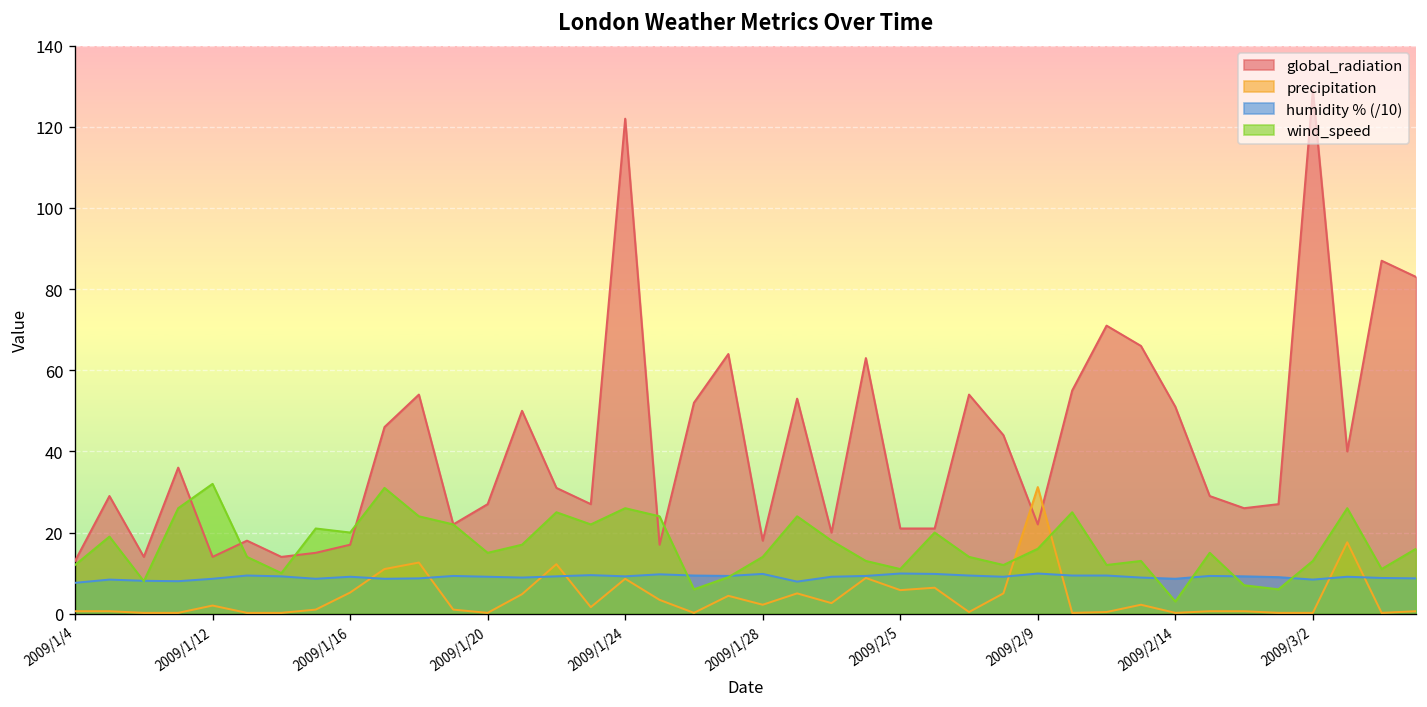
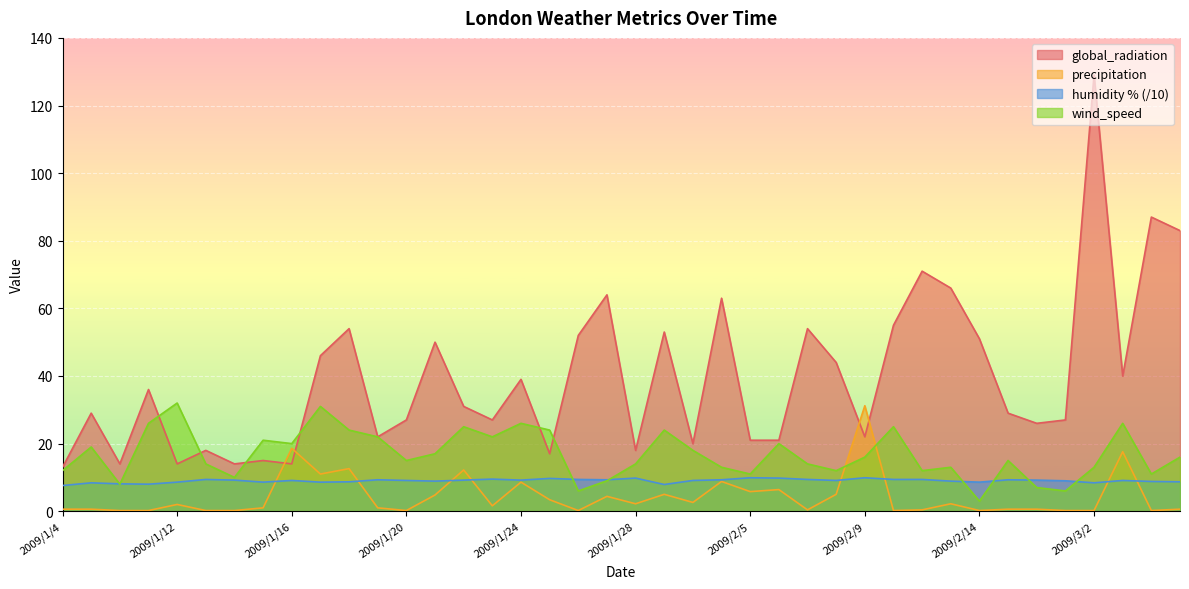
  {
    "global_radiation": {
      "2009/1/4": 13,
      "2009/1/12": 14,
-     "2009/1/16": 17,
+     "2009/1/16": 14,
      "2009/1/20": 27,
-     "2009/1/24": 122,
+     "2009/1/24": 39,
      "2009/1/28": 18,
      "2009/2/5": 21,
      "2009/2/9": 22,
      "2009/2/14": 51
    },
    "precipitation": {
      "2009/1/4": 1,
      "2009/1/12": 2,
-     "2009/1/16": 5,
+     "2009/1/16": 19,
      "2009/1/20": 0,
      "2009/1/28": 2,
      "2009/2/5": 6,
      "2009/2/9": 31,
      "2009/2/14": 0,
      "2009/3/2": 0
    },
    "humidity % (/10)": {
      "2009/1/4": 8,
      "2009/1/12": 9,
      "2009/1/16": 9,
      "2009/1/20": 9,
      "2009/1/28": 10,
      "2009/2/5": 10,
      "2009/2/9": 10,
      "2009/2/14": 9,
      "2009/3/2": 8
    },
    "wind_speed": {
      "2009/1/4": 12,
      "2009/1/12": 32,
      "2009/1/16": 20,
      "2009/1/20": 15,
      "2009/1/24": 26,
      "2009/1/28": 14,
      "2009/2/5": 11,
      "2009/2/9": 16,
      "2009/2/14": 3,
      "2009/3/2": 13
    }
  }
